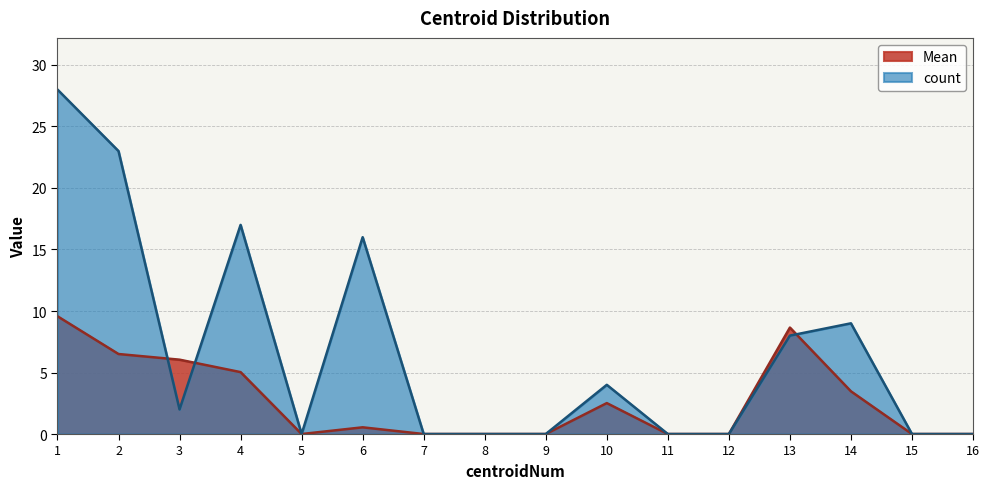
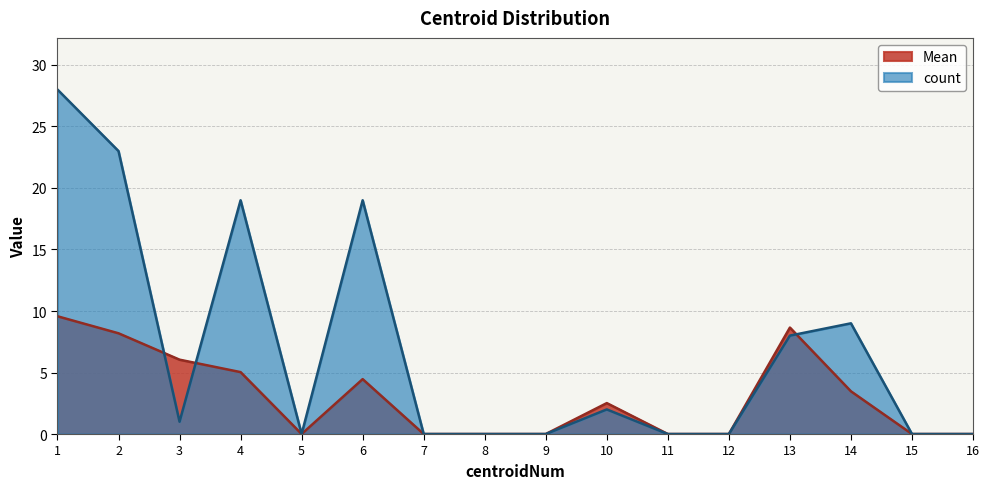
  {
    "Mean": {
      "1": 9.6,
-     "2": 6.5,
+     "2": 8.2,
      "3": 6.0,
      "4": 5.0,
-     "6": 0.5,
+     "6": 4.5,
      "10": 2.5,
      "13": 8.7,
      "14": 3.5
    },
    "count": {
      "1": 28,
      "2": 23,
-     "3": 2,
-     "4": 17,
-     "6": 16,
-     "10": 4,
+     "3": 1,
+     "4": 19,
+     "6": 19,
+     "10": 2,
      "13": 8,
      "14": 9
    }
  }
